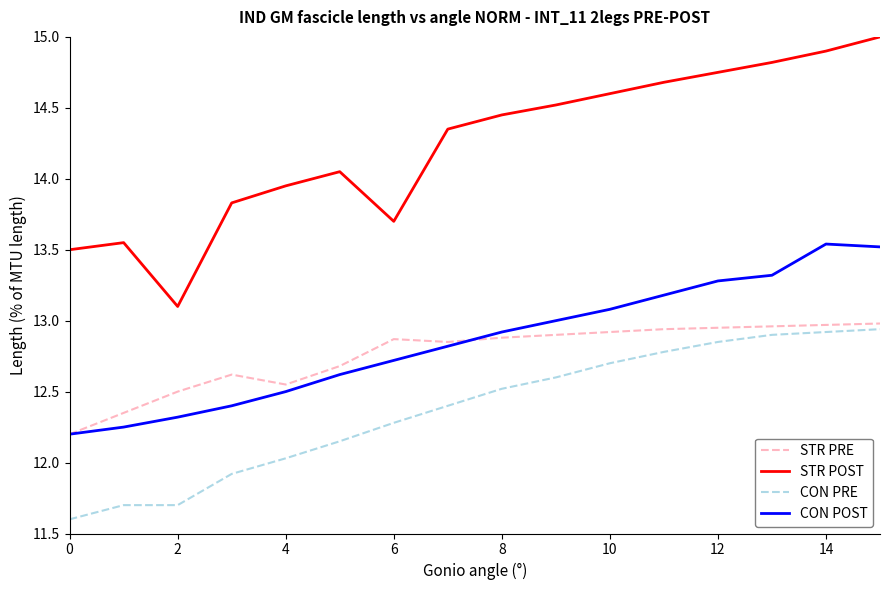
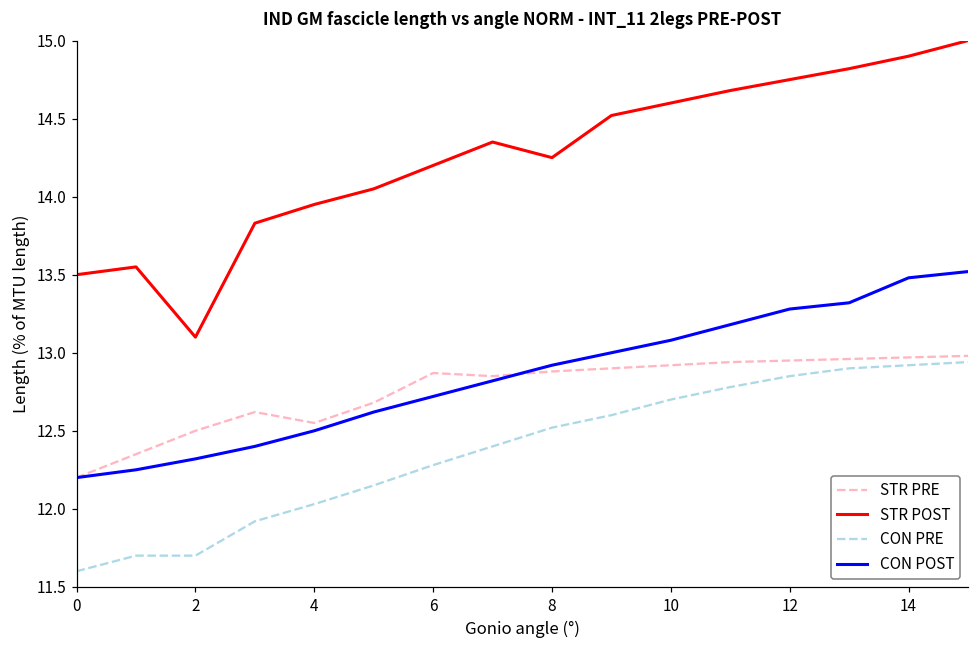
  {
    "STR PRE": {
      "2": 12.50,
      "4": 12.55,
      "6": 12.87,
      "8": 12.88,
      "10": 12.92,
      "12": 12.95,
      "14": 12.97
    },
    "STR POST": {
      "0": 13.50,
      "2": 13.10,
      "4": 13.95,
-     "6": 13.7,
-     "8": 14.45,
+     "6": 14.2,
+     "8": 14.25,
      "10": 14.60,
      "12": 14.75,
      "14": 14.90
    },
    "CON PRE": {
      "0": 11.60,
      "2": 11.70,
      "4": 12.03,
      "6": 12.28,
      "8": 12.52,
      "10": 12.70,
      "12": 12.85,
      "14": 12.92
    },
    "CON POST": {
      "2": 12.32,
      "4": 12.50,
      "6": 12.72,
      "8": 12.92,
      "10": 13.08,
      "12": 13.28,
-     "14": 13.54
+     "14": 13.48
    }
  }
